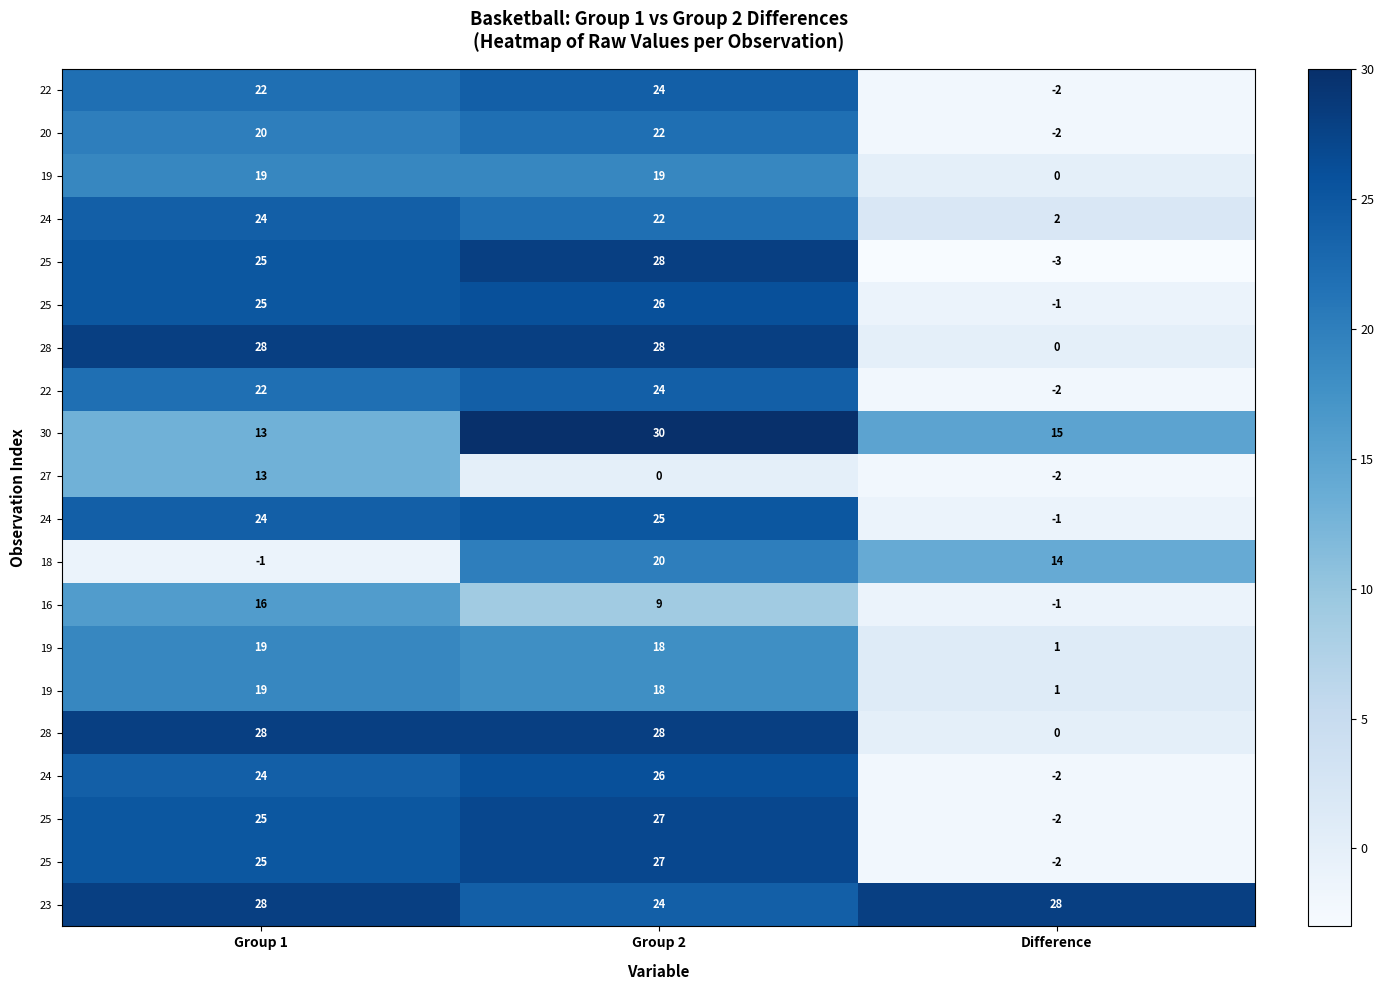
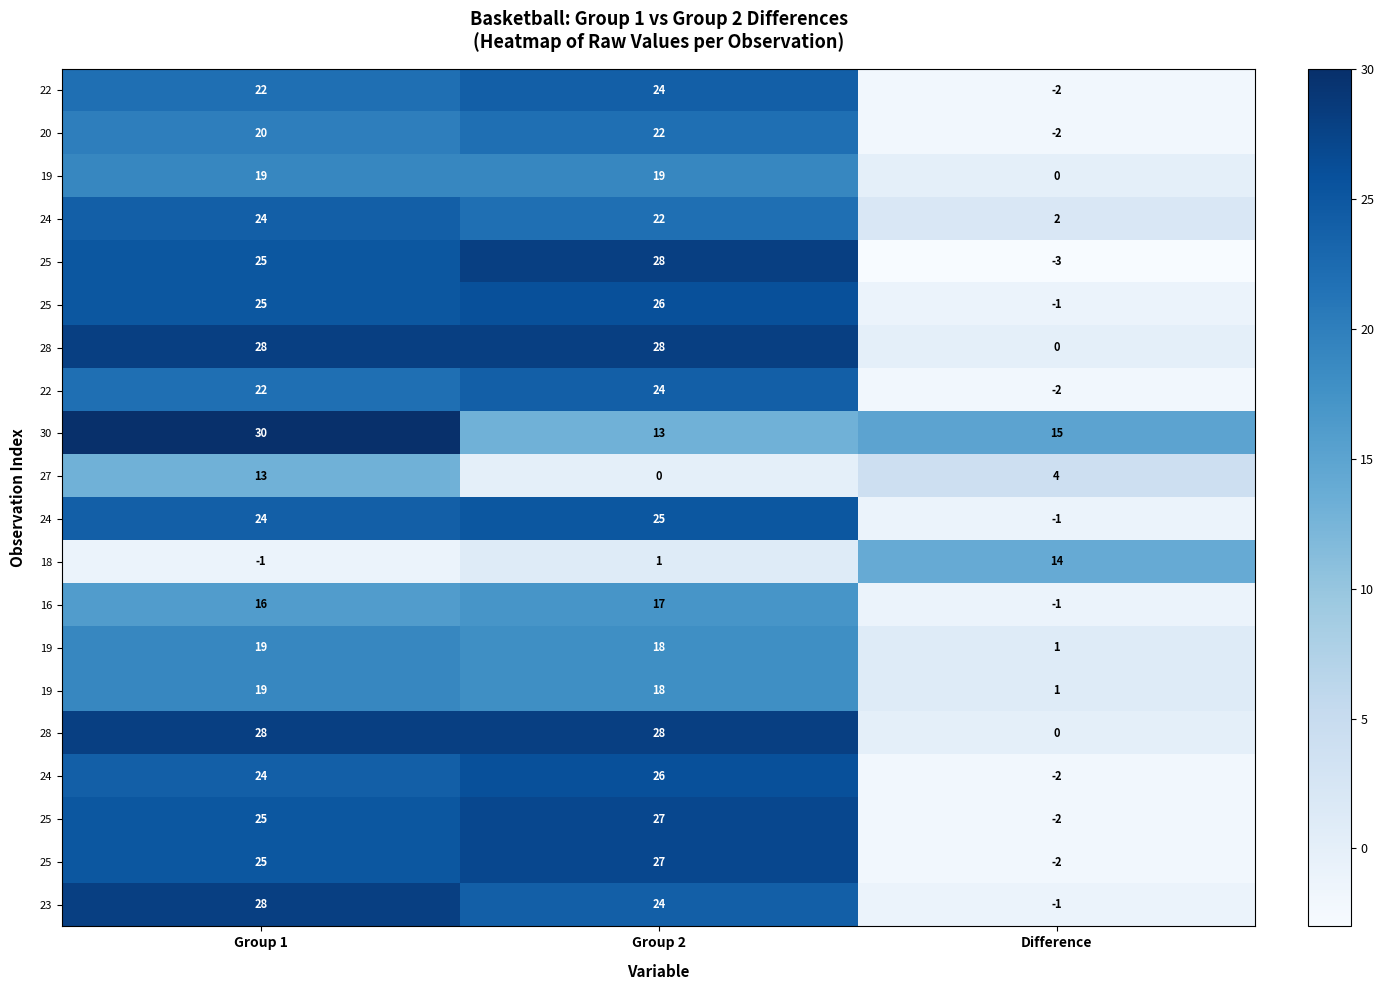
  {
    "20": {
      "Group 1": 20,
      "Group 2": 22,
      "Difference": -2
    },
    "30": {
-     "Group 1": 13,
-     "Group 2": 30,
+     "Group 1": 30,
+     "Group 2": 13,
      "Difference": 15
    },
    "27": {
      "Group 1": 13,
      "Group 2": 0,
-     "Difference": -2
+     "Difference": 4
    },
    "18": {
      "Group 1": -1,
-     "Group 2": 20,
+     "Group 2": 1,
      "Difference": 14
    },
    "16": {
      "Group 1": 16,
-     "Group 2": 9,
+     "Group 2": 17,
      "Difference": -1
    },
    "23": {
      "Group 1": 28,
      "Group 2": 24,
-     "Difference": 28
+     "Difference": -1
    }
  }
